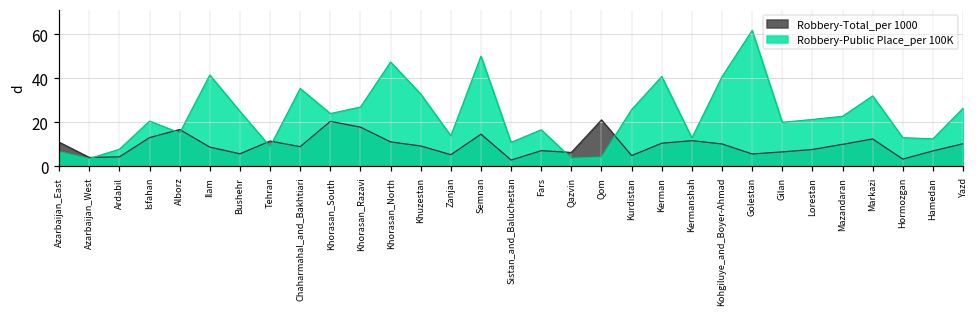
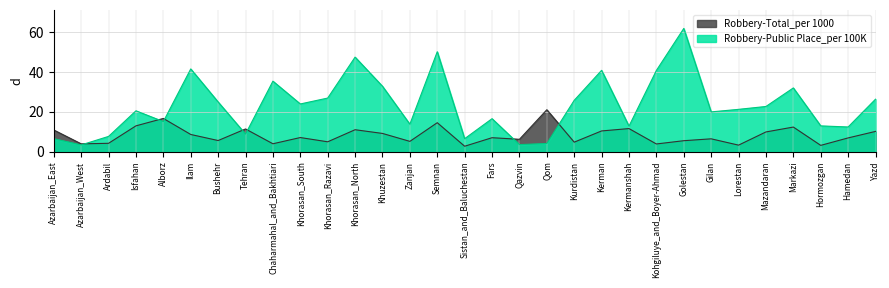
  {
    "Robbery-Total_per 1000": {
      "Azarbaijan_East": 11,
      "Ardabil": 4,
      "Isfahan": 13,
      "Alborz": 17,
      "Ilam": 9,
      "Bushehr": 6,
      "Tehran": 11,
-     "Chaharmahal_and_Bakhtiari": 9,
-     "Khorasan_South": 20,
-     "Khorasan_Razavi": 18,
+     "Chaharmahal_and_Bakhtiari": 4,
+     "Khorasan_South": 7,
+     "Khorasan_Razavi": 5,
      "Khorasan_North": 11,
      "Khuzestan": 9,
      "Zanjan": 5,
      "Semnan": 15,
      "Sistan_and_Baluchestan": 3,
      "Fars": 7,
      "Qazvin": 6,
      "Qom": 21,
      "Kurdistan": 5,
      "Kerman": 10,
-     "Kohgiluye_and_Boyer-Ahmad": 10,
+     "Kohgiluye_and_Boyer-Ahmad": 4,
      "Golestan": 6,
      "Gilan": 6,
-     "Lorestan": 8,
+     "Lorestan": 3,
      "Mazandaran": 10,
      "Markazi": 12,
      "Hormozgan": 3,
      "Hamedan": 7,
      "Yazd": 10
    },
    "Robbery-Public Place_per 100K": {
      "Azarbaijan_East": 7,
      "Ardabil": 8,
      "Isfahan": 21,
      "Alborz": 15,
      "Ilam": 42,
      "Bushehr": 25,
      "Tehran": 9,
      "Chaharmahal_and_Bakhtiari": 35,
      "Khorasan_South": 24,
      "Khorasan_Razavi": 27,
      "Khorasan_North": 47,
      "Khuzestan": 33,
      "Zanjan": 14,
      "Semnan": 50,
-     "Sistan_and_Baluchestan": 11,
+     "Sistan_and_Baluchestan": 7,
      "Fars": 17,
      "Qazvin": 4,
      "Qom": 4,
      "Kurdistan": 26,
      "Kerman": 41,
      "Kohgiluye_and_Boyer-Ahmad": 41,
      "Golestan": 62,
      "Gilan": 20,
      "Lorestan": 21,
      "Mazandaran": 23,
      "Markazi": 32,
      "Hormozgan": 13,
      "Hamedan": 12,
      "Yazd": 26
    }
  }
